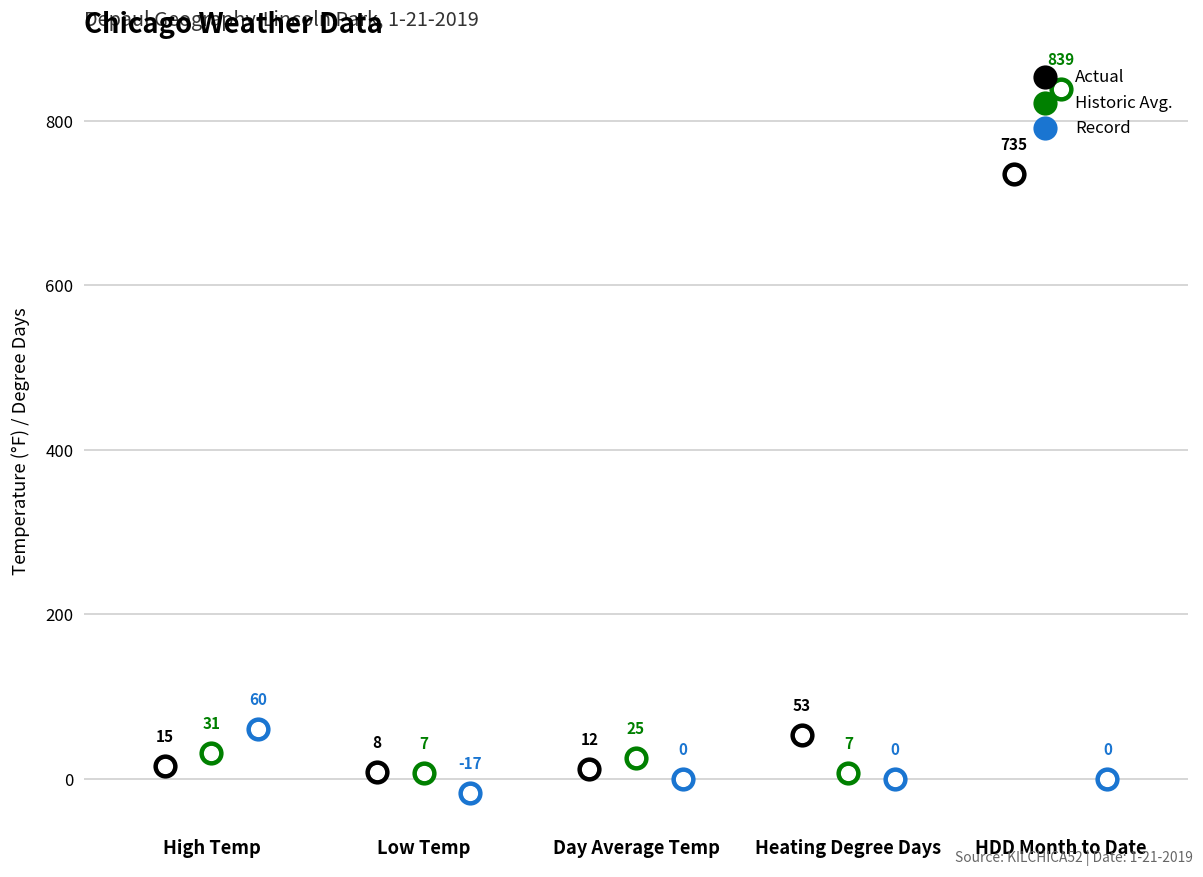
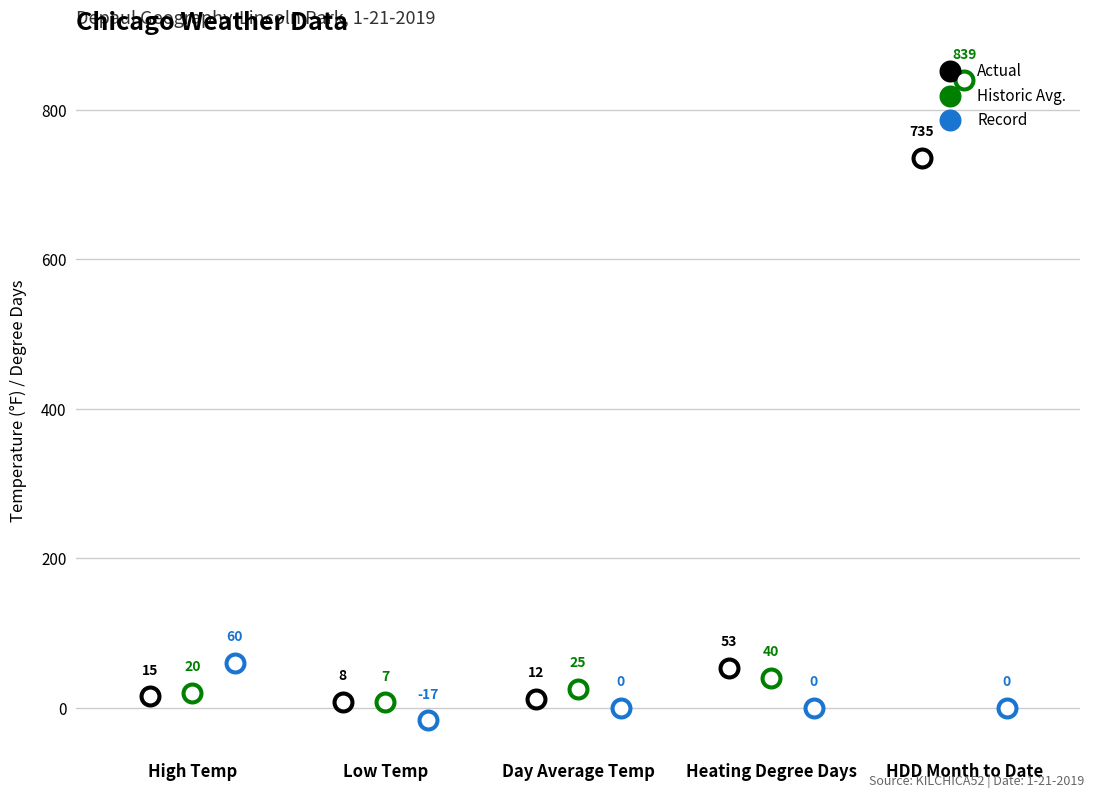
  {
    "Historic Avg.": {
-     "High Temp": 31,
-     "Heating Degree Days": 7
+     "High Temp": 20,
+     "Heating Degree Days": 40
    }
  }
